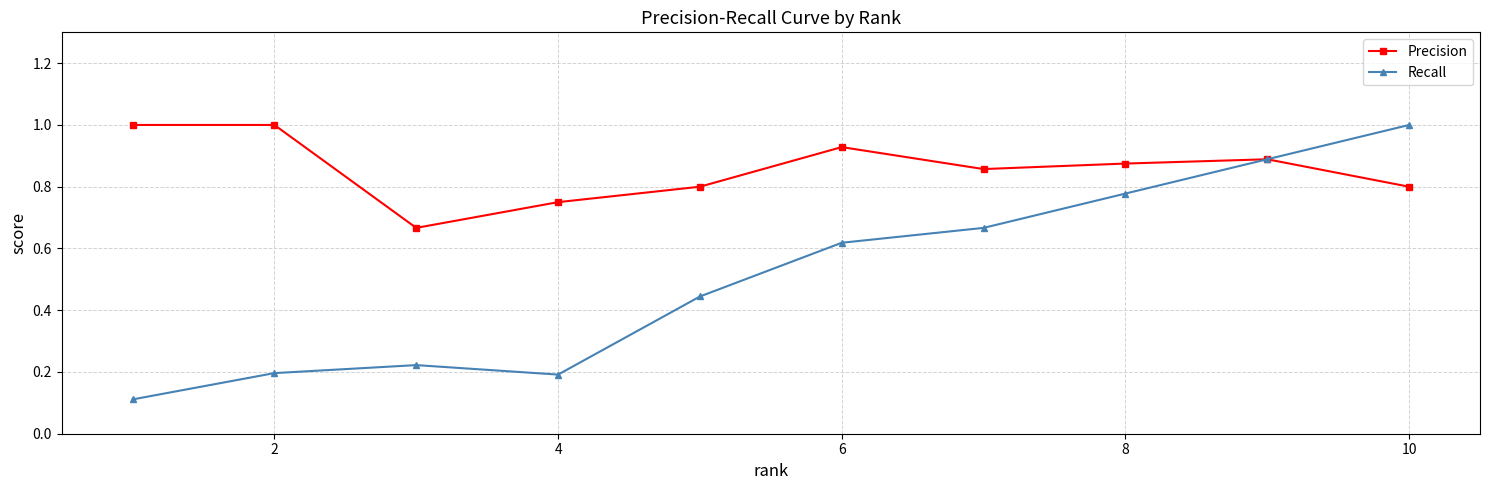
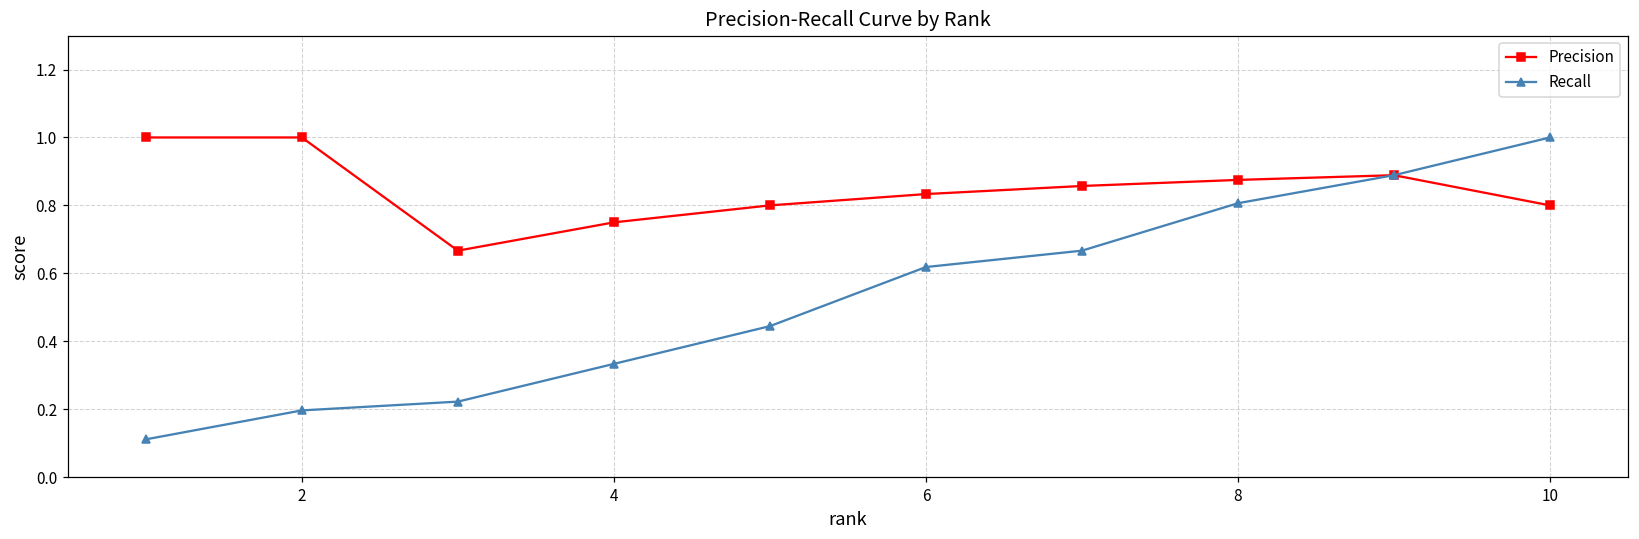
  {
    "Precision": {
      "2": 1.00,
      "4": 0.75,
-     "6": 0.93,
+     "6": 0.83,
      "8": 0.88,
      "10": 0.80
    },
    "Recall": {
      "2": 0.20,
-     "4": 0.19,
+     "4": 0.33,
      "6": 0.62,
-     "8": 0.78,
+     "8": 0.81,
      "10": 1.00
    }
  }
